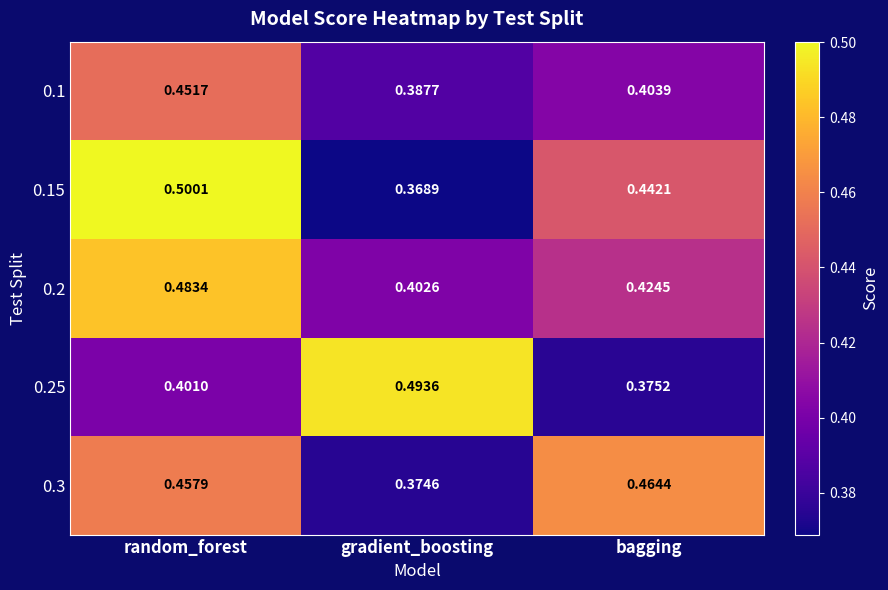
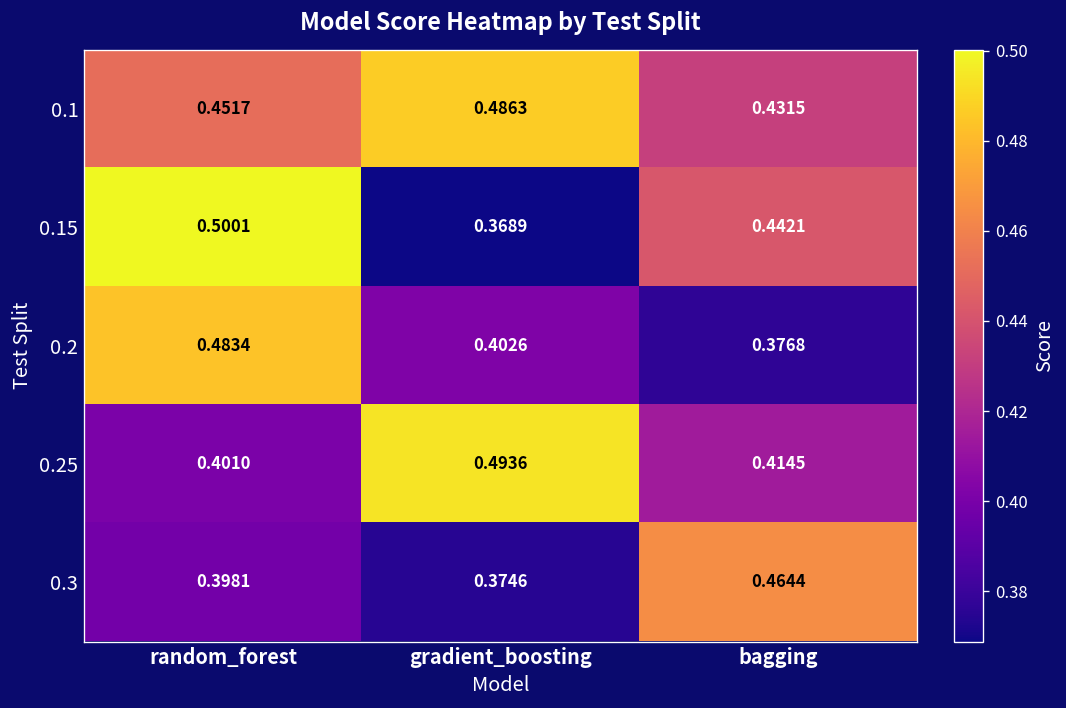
  {
    "0.1": {
      "random_forest": 0.4517,
-     "gradient_boosting": 0.3877,
-     "bagging": 0.4039
+     "gradient_boosting": 0.4863,
+     "bagging": 0.4315
    },
    "0.15": {
      "random_forest": 0.5001,
      "gradient_boosting": 0.3689,
      "bagging": 0.4421
    },
    "0.2": {
      "random_forest": 0.4834,
      "gradient_boosting": 0.4026,
-     "bagging": 0.4245
+     "bagging": 0.3768
    },
    "0.25": {
      "random_forest": 0.4010,
      "gradient_boosting": 0.4936,
-     "bagging": 0.3752
+     "bagging": 0.4145
    },
    "0.3": {
-     "random_forest": 0.4579,
+     "random_forest": 0.3981,
      "gradient_boosting": 0.3746,
      "bagging": 0.4644
    }
  }
